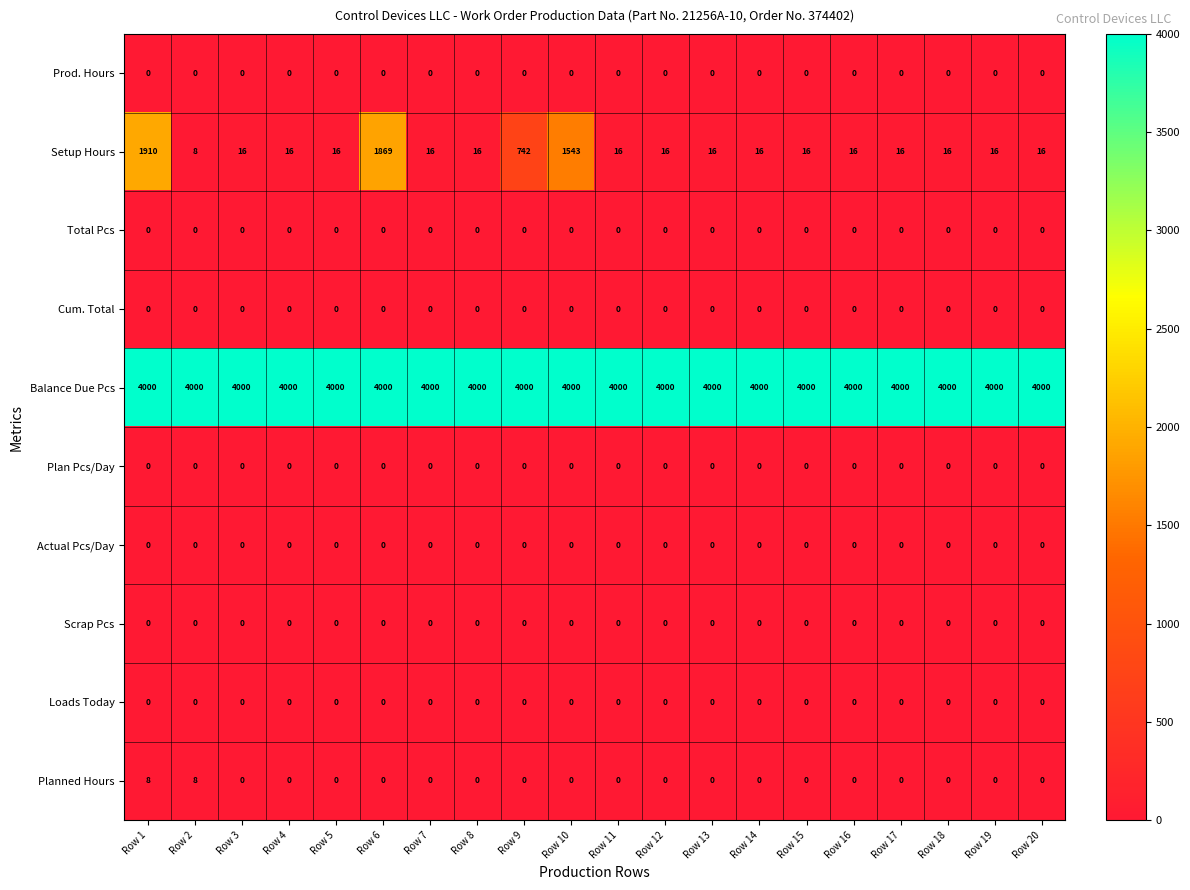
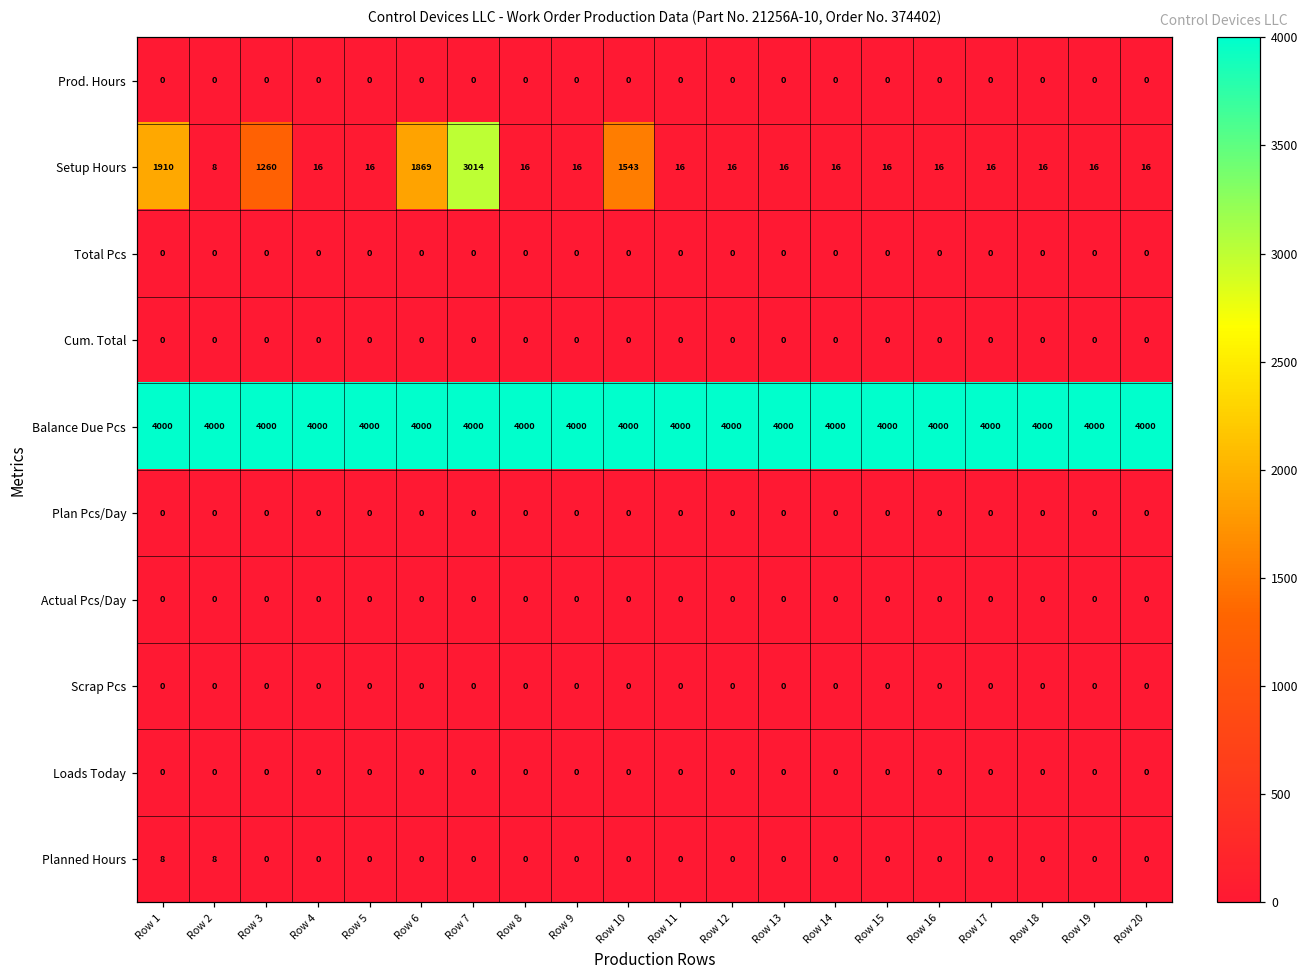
  {
    "Prod. Hours": {
      "Row 1": 0,
      "Row 2": 0,
      "Row 3": 0,
      "Row 4": 0,
      "Row 5": 0,
      "Row 6": 0,
      "Row 7": 0,
      "Row 8": 0,
      "Row 9": 0,
      "Row 10": 0,
      "Row 11": 0,
      "Row 12": 0,
      "Row 13": 0,
      "Row 14": 0,
      "Row 15": 0,
      "Row 16": 0,
      "Row 17": 0,
      "Row 18": 0,
      "Row 19": 0,
      "Row 20": 0
    },
    "Setup Hours": {
      "Row 1": 1910,
      "Row 2": 8,
-     "Row 3": 16,
+     "Row 3": 1260,
      "Row 4": 16,
      "Row 5": 16,
      "Row 6": 1869,
-     "Row 7": 16,
+     "Row 7": 3014,
      "Row 8": 16,
-     "Row 9": 742,
+     "Row 9": 16,
      "Row 10": 1543,
      "Row 11": 16,
      "Row 12": 16,
      "Row 13": 16,
      "Row 14": 16,
      "Row 15": 16,
      "Row 16": 16,
      "Row 17": 16,
      "Row 18": 16,
      "Row 19": 16,
      "Row 20": 16
    },
    "Total Pcs": {
      "Row 1": 0,
      "Row 2": 0,
      "Row 3": 0,
      "Row 4": 0,
      "Row 5": 0,
      "Row 6": 0,
      "Row 7": 0,
      "Row 8": 0,
      "Row 9": 0,
      "Row 10": 0,
      "Row 11": 0,
      "Row 12": 0,
      "Row 13": 0,
      "Row 14": 0,
      "Row 15": 0,
      "Row 16": 0,
      "Row 17": 0,
      "Row 18": 0,
      "Row 19": 0,
      "Row 20": 0
    },
    "Cum. Total": {
      "Row 1": 0,
      "Row 2": 0,
      "Row 3": 0,
      "Row 4": 0,
      "Row 5": 0,
      "Row 6": 0,
      "Row 7": 0,
      "Row 8": 0,
      "Row 9": 0,
      "Row 10": 0,
      "Row 11": 0,
      "Row 12": 0,
      "Row 13": 0,
      "Row 14": 0,
      "Row 15": 0,
      "Row 16": 0,
      "Row 17": 0,
      "Row 18": 0,
      "Row 19": 0,
      "Row 20": 0
    },
    "Balance Due Pcs": {
      "Row 1": 4000,
      "Row 2": 4000,
      "Row 3": 4000,
      "Row 4": 4000,
      "Row 5": 4000,
      "Row 6": 4000,
      "Row 7": 4000,
      "Row 8": 4000,
      "Row 9": 4000,
      "Row 10": 4000,
      "Row 11": 4000,
      "Row 12": 4000,
      "Row 13": 4000,
      "Row 14": 4000,
      "Row 15": 4000,
      "Row 16": 4000,
      "Row 17": 4000,
      "Row 18": 4000,
      "Row 19": 4000,
      "Row 20": 4000
    },
    "Plan Pcs/Day": {
      "Row 1": 0,
      "Row 2": 0,
      "Row 3": 0,
      "Row 4": 0,
      "Row 5": 0,
      "Row 6": 0,
      "Row 7": 0,
      "Row 8": 0,
      "Row 9": 0,
      "Row 10": 0,
      "Row 11": 0,
      "Row 12": 0,
      "Row 13": 0,
      "Row 14": 0,
      "Row 15": 0,
      "Row 16": 0,
      "Row 17": 0,
      "Row 18": 0,
      "Row 19": 0,
      "Row 20": 0
    },
    "Actual Pcs/Day": {
      "Row 1": 0,
      "Row 2": 0,
      "Row 3": 0,
      "Row 4": 0,
      "Row 5": 0,
      "Row 6": 0,
      "Row 7": 0,
      "Row 8": 0,
      "Row 9": 0,
      "Row 10": 0,
      "Row 11": 0,
      "Row 12": 0,
      "Row 13": 0,
      "Row 14": 0,
      "Row 15": 0,
      "Row 16": 0,
      "Row 17": 0,
      "Row 18": 0,
      "Row 19": 0,
      "Row 20": 0
    },
    "Scrap Pcs": {
      "Row 1": 0,
      "Row 2": 0,
      "Row 3": 0,
      "Row 4": 0,
      "Row 5": 0,
      "Row 6": 0,
      "Row 7": 0,
      "Row 8": 0,
      "Row 9": 0,
      "Row 10": 0,
      "Row 11": 0,
      "Row 12": 0,
      "Row 13": 0,
      "Row 14": 0,
      "Row 15": 0,
      "Row 16": 0,
      "Row 17": 0,
      "Row 18": 0,
      "Row 19": 0,
      "Row 20": 0
    },
    "Loads Today": {
      "Row 1": 0,
      "Row 2": 0,
      "Row 3": 0,
      "Row 4": 0,
      "Row 5": 0,
      "Row 6": 0,
      "Row 7": 0,
      "Row 8": 0,
      "Row 9": 0,
      "Row 10": 0,
      "Row 11": 0,
      "Row 12": 0,
      "Row 13": 0,
      "Row 14": 0,
      "Row 15": 0,
      "Row 16": 0,
      "Row 17": 0,
      "Row 18": 0,
      "Row 19": 0,
      "Row 20": 0
    },
    "Planned Hours": {
      "Row 1": 8,
      "Row 2": 8,
      "Row 3": 0,
      "Row 4": 0,
      "Row 5": 0,
      "Row 6": 0,
      "Row 7": 0,
      "Row 8": 0,
      "Row 9": 0,
      "Row 10": 0,
      "Row 11": 0,
      "Row 12": 0,
      "Row 13": 0,
      "Row 14": 0,
      "Row 15": 0,
      "Row 16": 0,
      "Row 17": 0,
      "Row 18": 0,
      "Row 19": 0,
      "Row 20": 0
    }
  }
